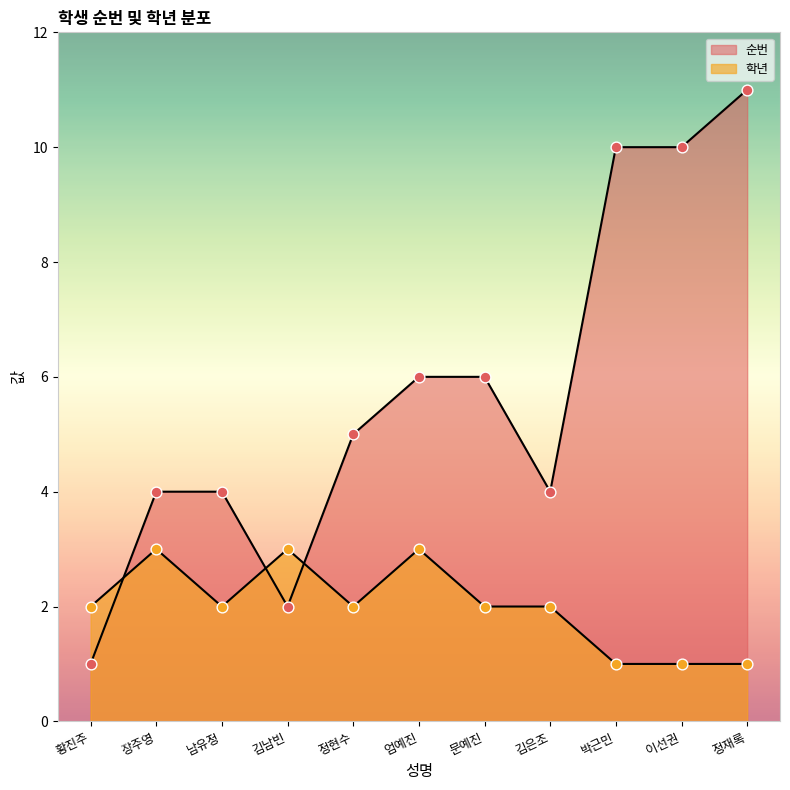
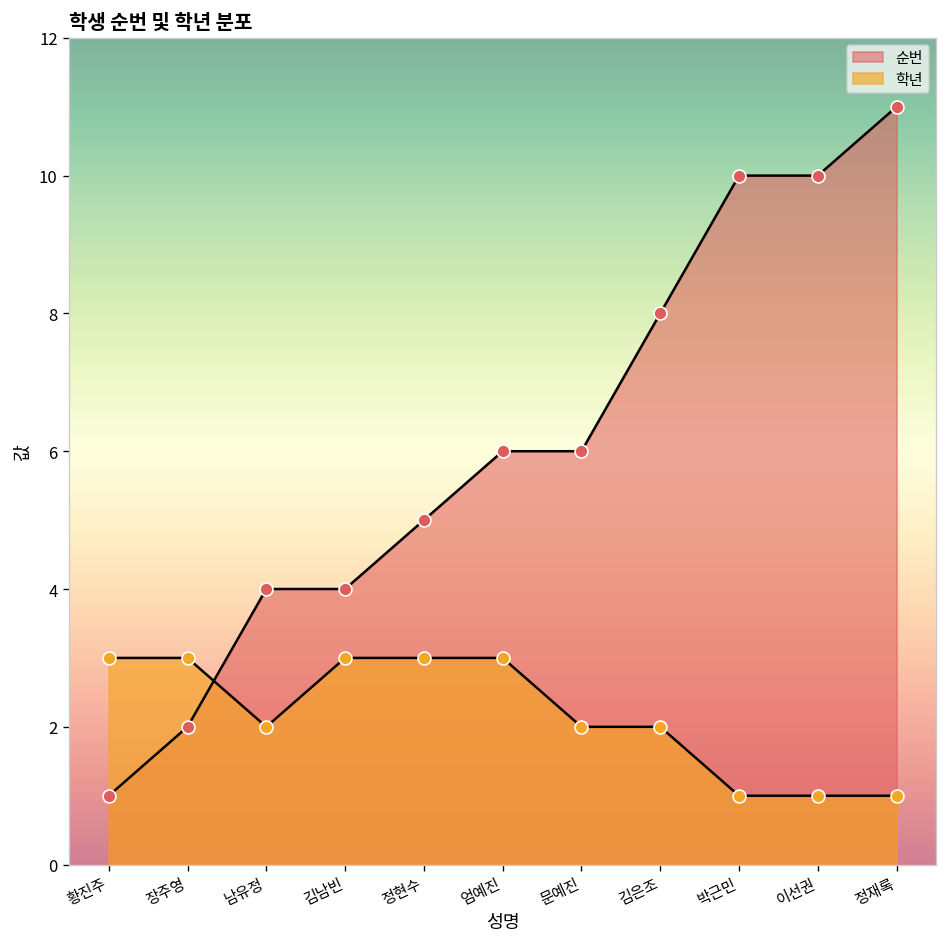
  {
    "순번": {
      "황진주": 1,
-     "장주영": 4,
+     "장주영": 2,
      "남유정": 4,
-     "김남빈": 2,
+     "김남빈": 4,
      "정현수": 5,
      "엄예진": 6,
      "문예진": 6,
-     "김은조": 4,
+     "김은조": 8,
      "박근민": 10,
      "이선권": 10,
      "정재록": 11
    },
    "학년": {
-     "황진주": 2,
+     "황진주": 3,
      "장주영": 3,
      "남유정": 2,
      "김남빈": 3,
-     "정현수": 2,
+     "정현수": 3,
      "엄예진": 3,
      "문예진": 2,
      "김은조": 2,
      "박근민": 1,
      "이선권": 1,
      "정재록": 1
    }
  }
